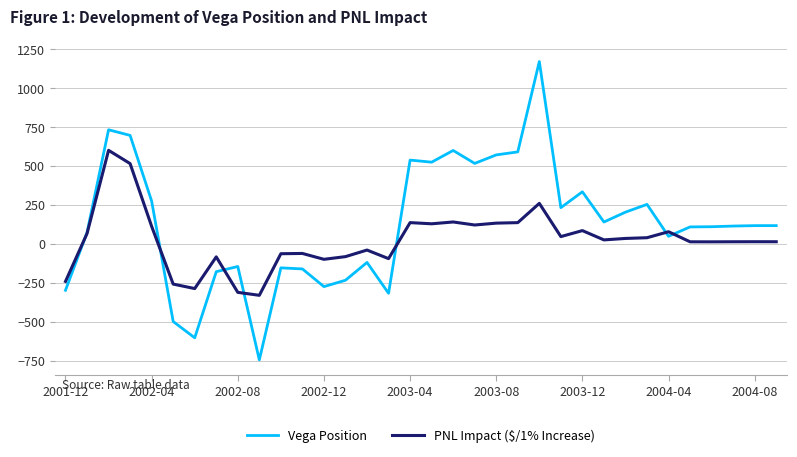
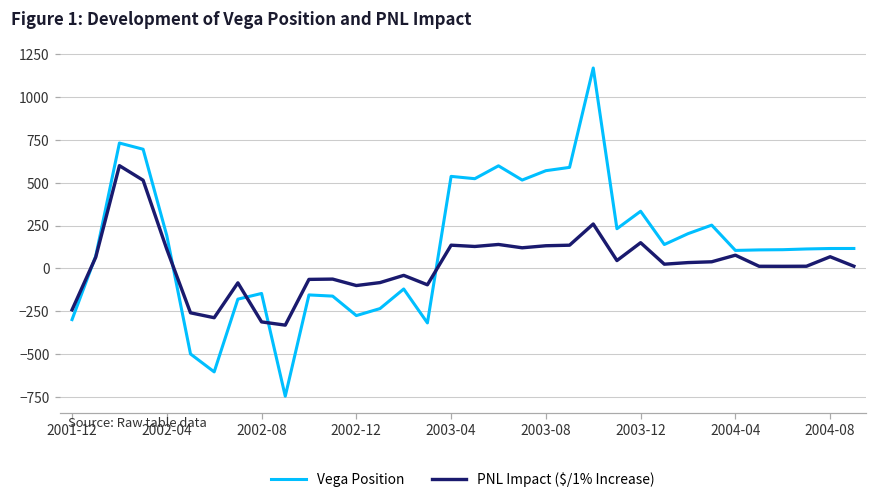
  {
    "Vega Position": {
      "2001-12": -300,
-     "2002-04": 270,
+     "2002-04": 190,
      "2002-08": -150,
      "2002-12": -280,
      "2003-04": 540,
      "2003-08": 570,
      "2003-12": 330,
-     "2004-04": 50,
+     "2004-04": 110,
      "2004-08": 120
    },
    "PNL Impact ($/1% Increase)": {
      "2001-12": -240,
      "2002-04": 110,
      "2002-08": -310,
      "2002-12": -100,
      "2003-04": 140,
      "2003-08": 130,
-     "2003-12": 80,
+     "2003-12": 150,
      "2004-04": 80,
-     "2004-08": 10
+     "2004-08": 70
    }
  }
